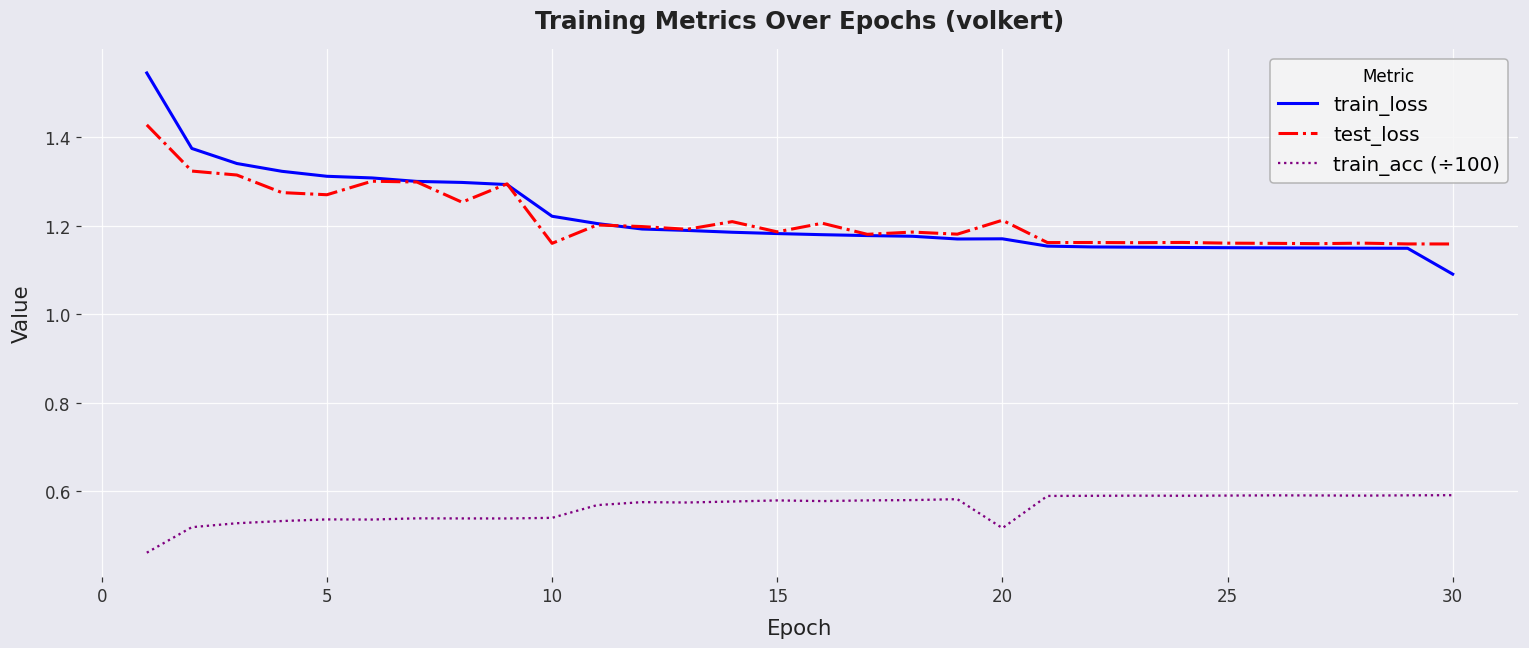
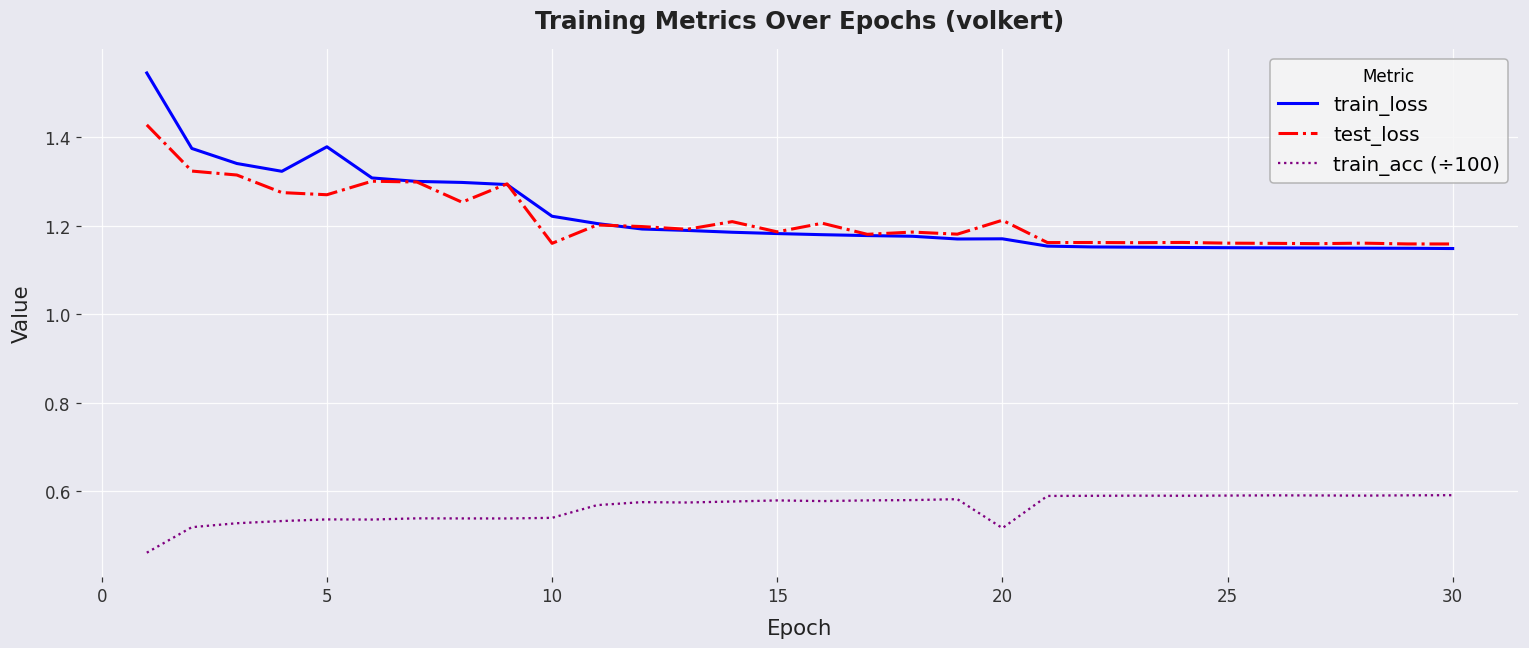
  {
    "train_loss": {
-     "5": 1.31,
+     "5": 1.38,
      "10": 1.22,
      "20": 1.17,
      "25": 1.15,
-     "30": 1.09
+     "30": 1.15
    },
    "test_loss": {
      "5": 1.27,
      "10": 1.16,
      "20": 1.21,
      "25": 1.16,
      "30": 1.16
    },
    "train_acc (÷100)": {
      "5": 0.54,
      "10": 0.54,
      "15": 0.58,
      "20": 0.52,
      "25": 0.59,
      "30": 0.59
    }
  }
